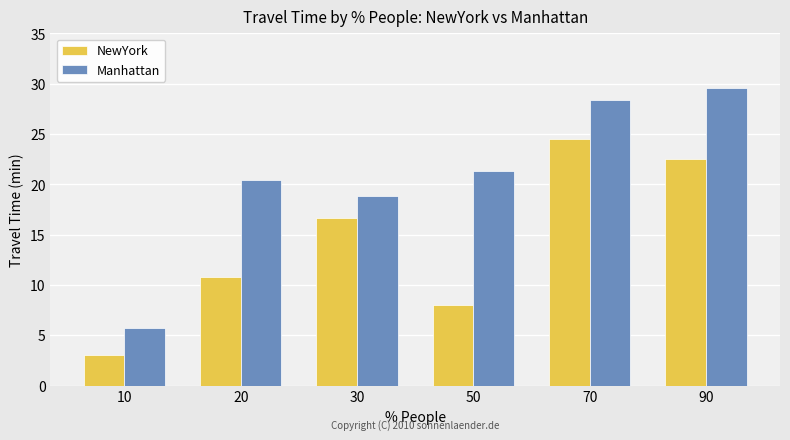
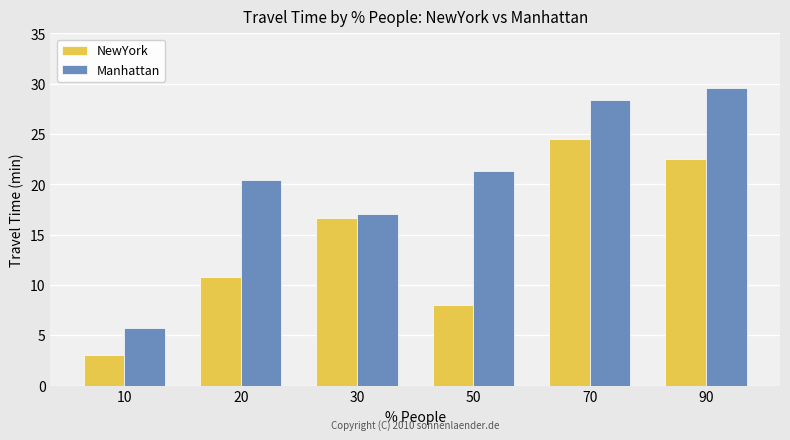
  {
    "NewYork": {
      "10": 3.1,
      "20": 10.8,
      "30": 16.7,
      "50": 8.0,
      "70": 24.5,
      "90": 22.5
    },
    "Manhattan": {
      "10": 5.7,
      "20": 20.4,
-     "30": 18.8,
+     "30": 17.0,
      "50": 21.3,
      "70": 28.4,
      "90": 29.6
    }
  }
